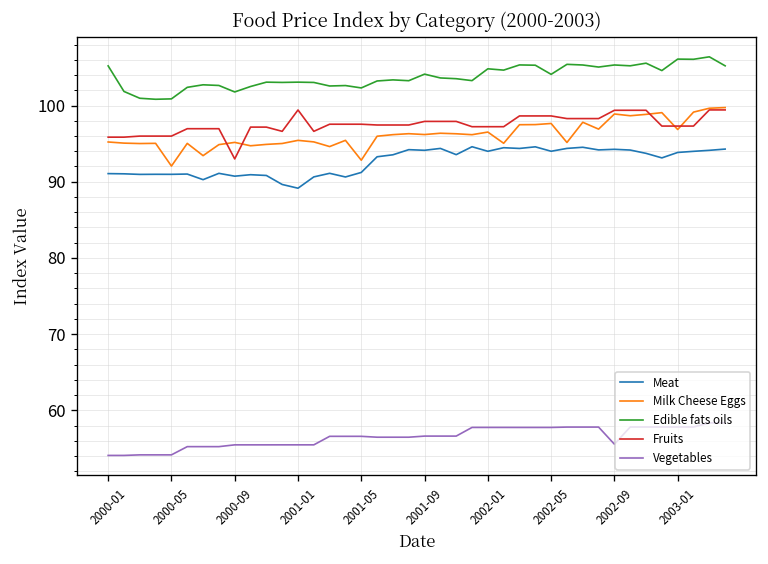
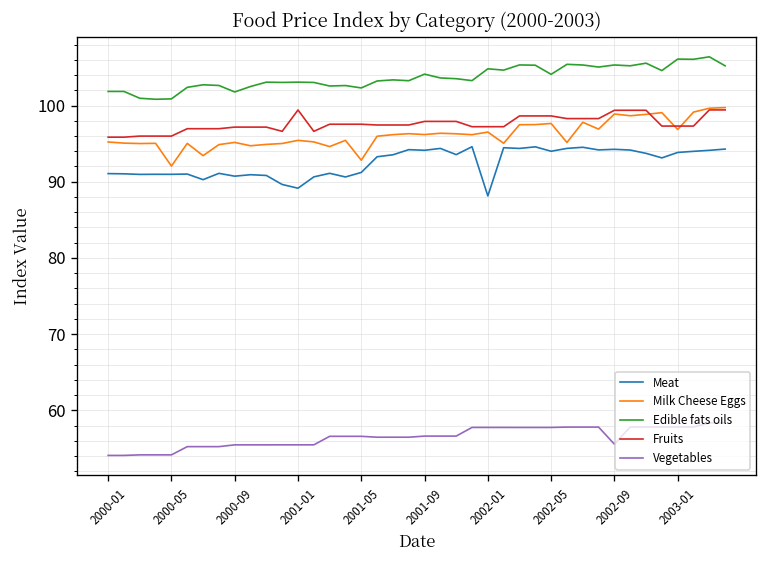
  {
    "Meat": {
      "2000-01": 91,
      "2000-05": 91,
      "2000-09": 91,
      "2001-01": 89,
      "2001-05": 91,
      "2001-09": 94,
-     "2002-01": 94,
+     "2002-01": 88,
      "2002-05": 94,
      "2002-09": 94,
      "2003-01": 94
    },
    "Milk Cheese Eggs": {
      "2000-01": 95,
      "2000-05": 92,
      "2000-09": 95,
      "2001-01": 95,
      "2001-05": 93,
      "2001-09": 96,
      "2002-01": 97,
      "2002-05": 98,
      "2002-09": 99,
      "2003-01": 97
    },
    "Edible fats oils": {
-     "2000-01": 105,
+     "2000-01": 102,
      "2000-05": 101,
      "2000-09": 102,
      "2001-01": 103,
      "2001-05": 102,
      "2001-09": 104,
      "2002-01": 105,
      "2002-05": 104,
      "2002-09": 105,
      "2003-01": 106
    },
    "Fruits": {
      "2000-01": 96,
      "2000-05": 96,
-     "2000-09": 93,
+     "2000-09": 97,
      "2001-01": 99,
      "2001-05": 98,
      "2001-09": 98,
      "2002-01": 97,
      "2002-05": 99,
      "2002-09": 99,
      "2003-01": 97
    },
    "Vegetables": {
      "2000-01": 54,
      "2000-05": 54,
      "2000-09": 55,
      "2001-01": 55,
      "2001-05": 57,
      "2001-09": 57,
      "2002-01": 58,
      "2002-05": 58,
      "2002-09": 56
    }
  }
